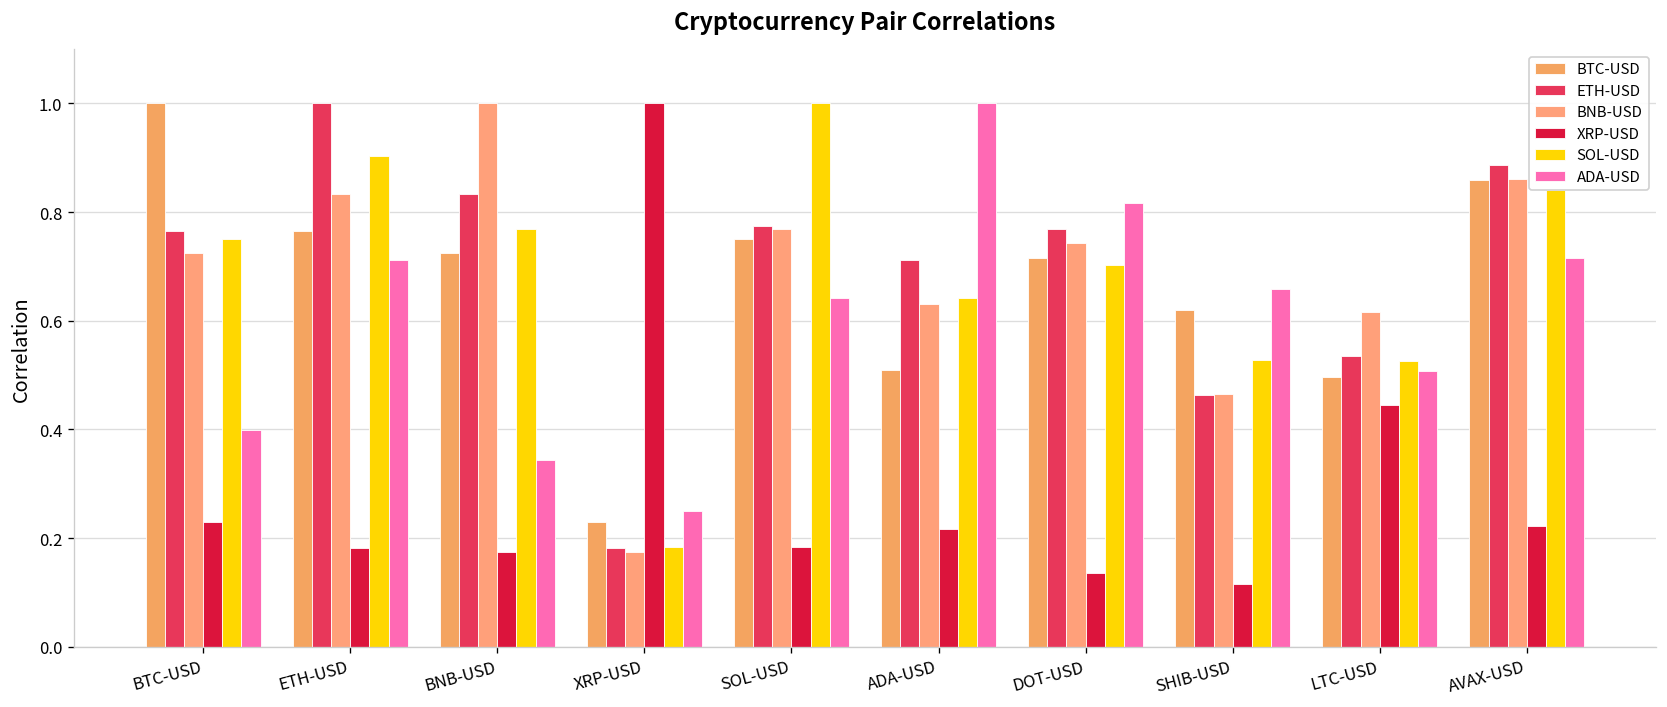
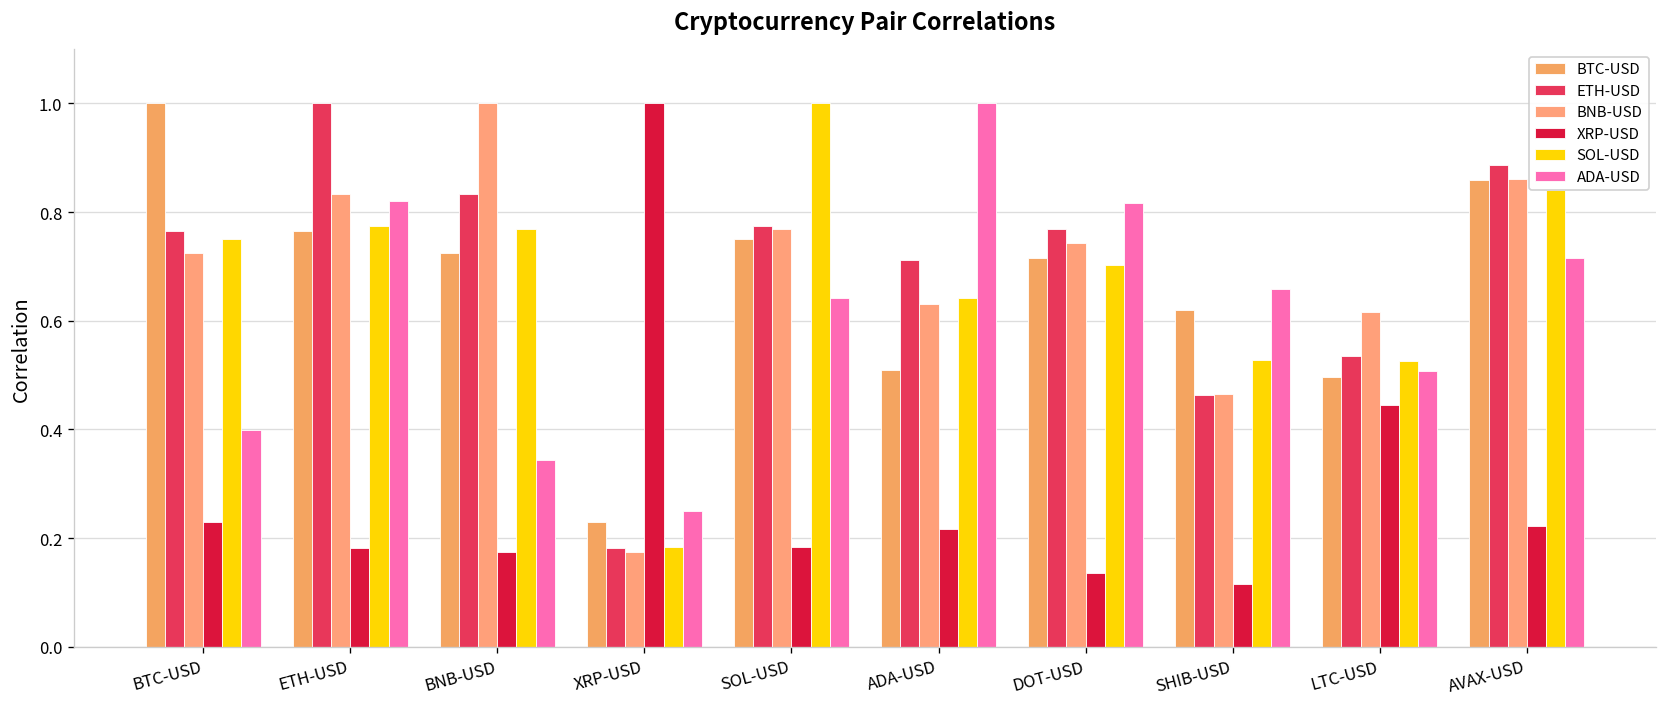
  {
    "SOL-USD": {
      "BTC-USD": 0.75,
-     "ETH-USD": 0.90,
+     "ETH-USD": 0.77,
      "BNB-USD": 0.77,
      "XRP-USD": 0.18,
      "SOL-USD": 1.00,
      "ADA-USD": 0.64,
      "DOT-USD": 0.70,
      "SHIB-USD": 0.53,
      "LTC-USD": 0.53
    },
    "ADA-USD": {
      "BTC-USD": 0.40,
-     "ETH-USD": 0.71,
+     "ETH-USD": 0.82,
      "BNB-USD": 0.34,
      "XRP-USD": 0.25,
      "SOL-USD": 0.64,
      "ADA-USD": 1.00,
      "DOT-USD": 0.82,
      "SHIB-USD": 0.66,
      "LTC-USD": 0.51,
      "AVAX-USD": 0.72
    }
  }
